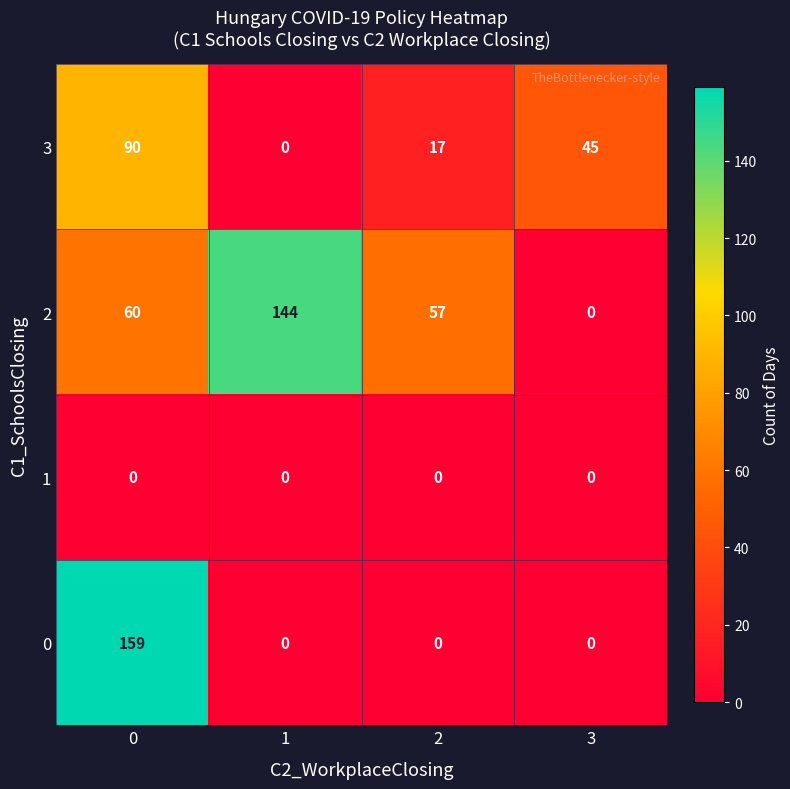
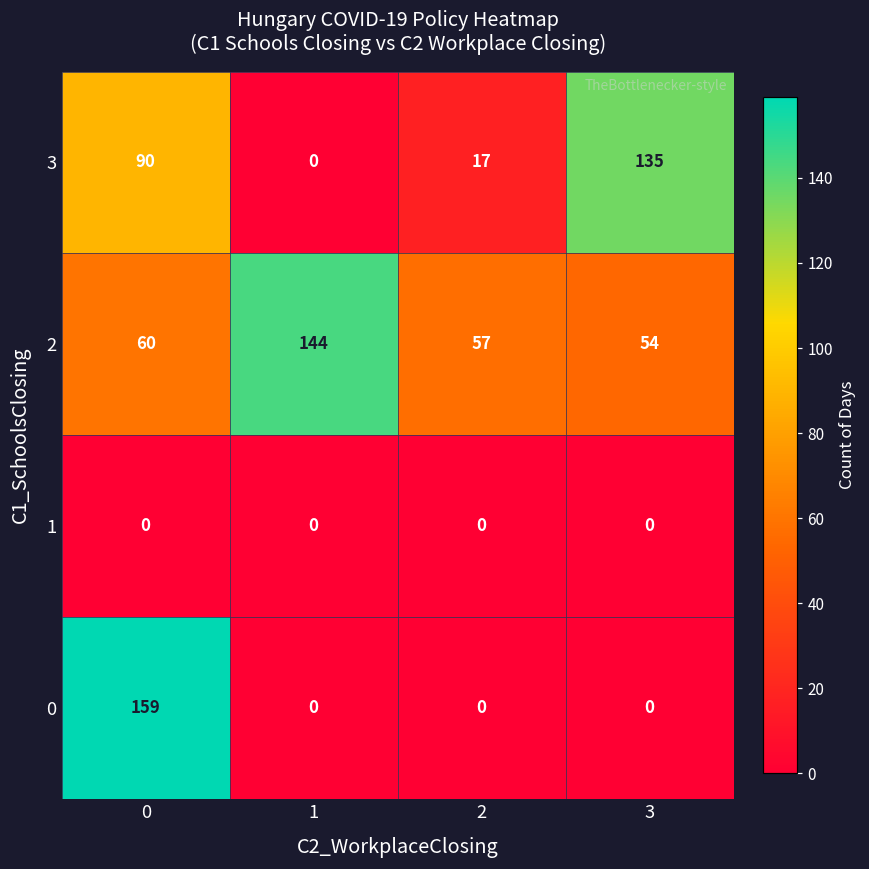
  {
    "3": {
      "0": 90,
      "1": 0,
      "2": 17,
-     "3": 45
+     "3": 135
    },
    "2": {
      "0": 60,
      "1": 144,
      "2": 57,
-     "3": 0
+     "3": 54
    },
    "1": {
      "0": 0,
      "1": 0,
      "2": 0,
      "3": 0
    },
    "0": {
      "0": 159,
      "1": 0,
      "2": 0,
      "3": 0
    }
  }
